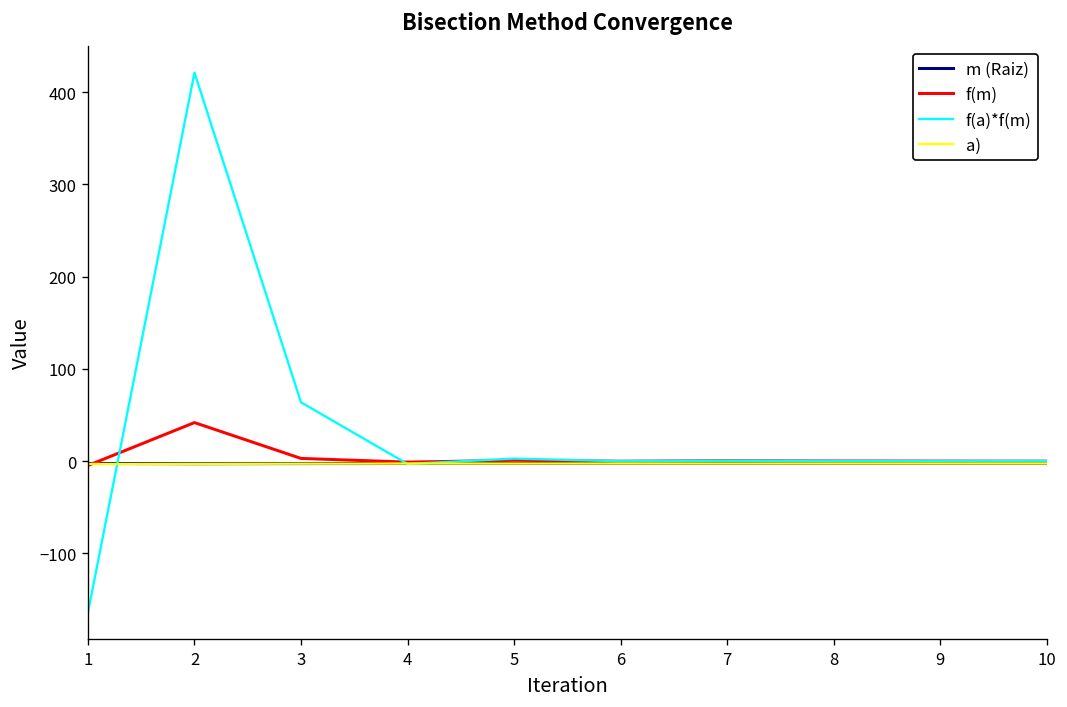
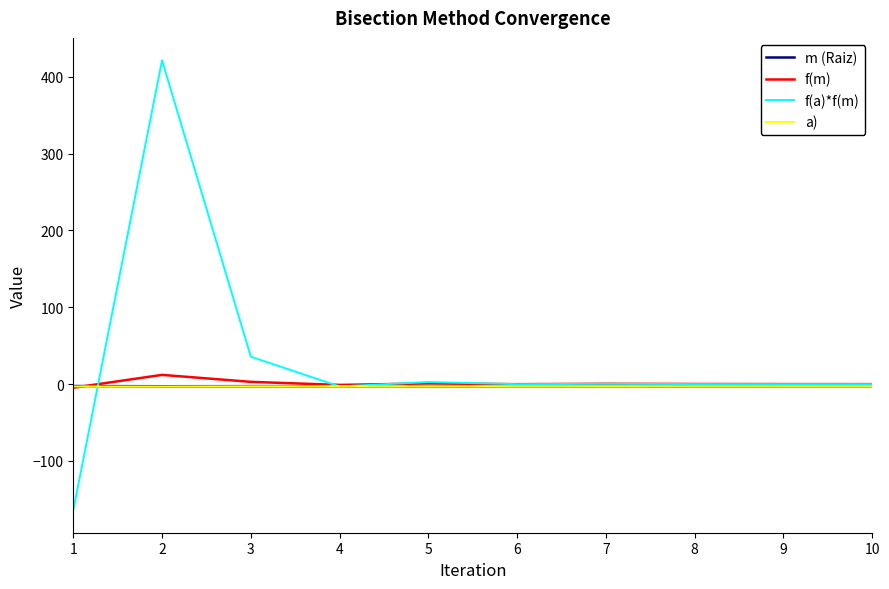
  {
    "a)": {
      "2": 0,
      "3": 0,
      "5": 0
    },
    "f(m)": {
-     "2": 40,
+     "2": 10,
      "3": 0
    },
    "f(a)*f(m)": {
      "1": -160,
      "2": 420,
-     "3": 60
+     "3": 40
    }
  }
